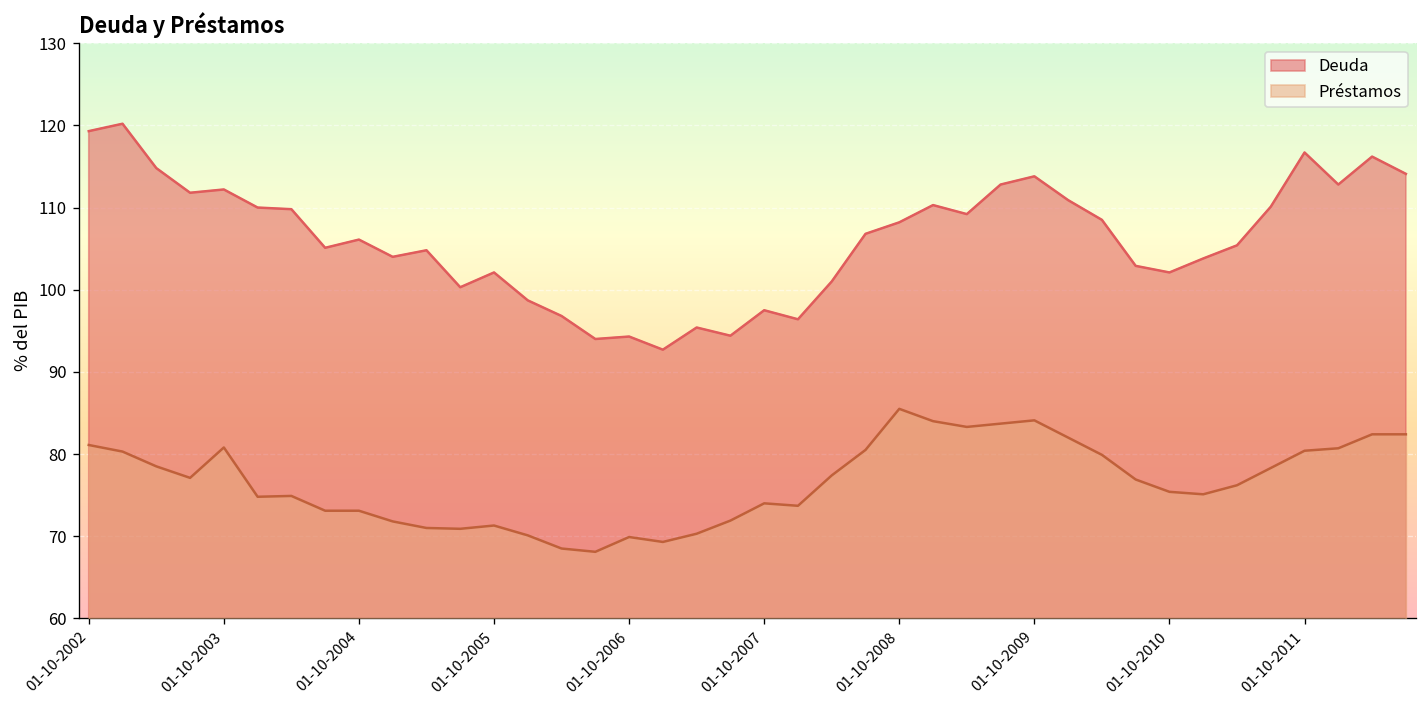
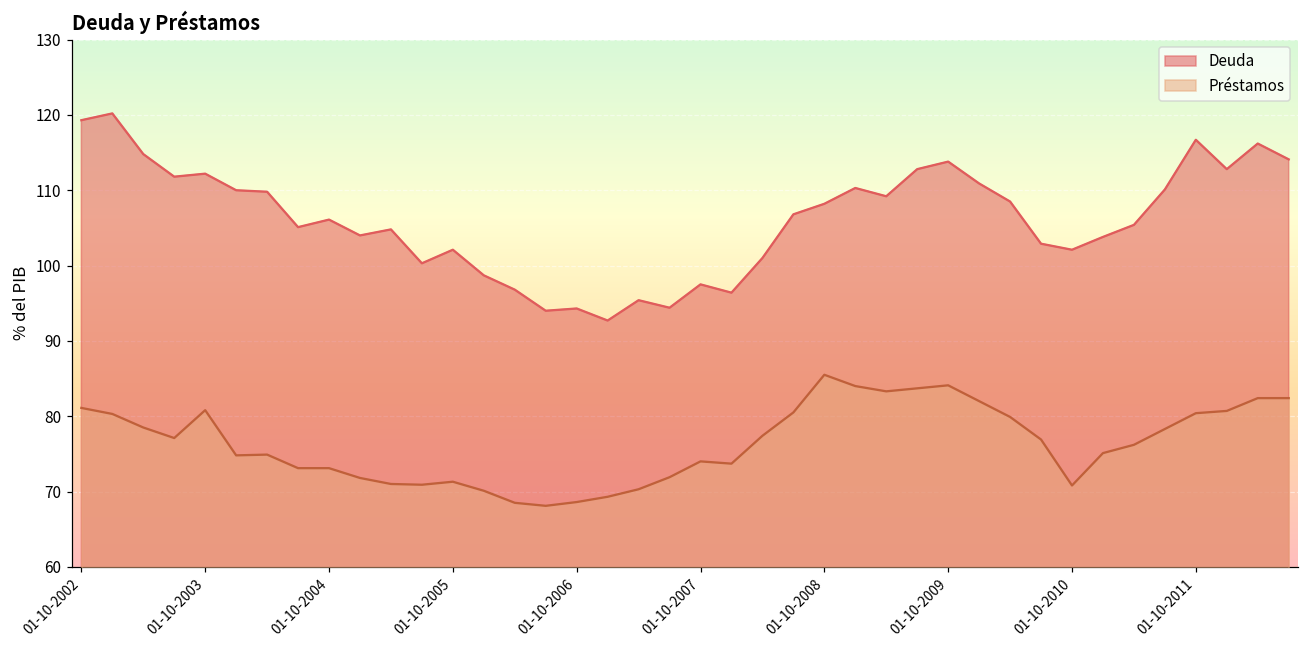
  {
    "Deuda": {
      "01-10-2002": 119,
      "01-10-2003": 112,
      "01-10-2004": 106,
      "01-10-2005": 102,
      "01-10-2006": 94,
      "01-10-2007": 98,
      "01-10-2008": 108,
      "01-10-2009": 114,
      "01-10-2010": 102,
      "01-10-2011": 117
    },
    "Préstamos": {
      "01-10-2002": 81,
      "01-10-2003": 81,
      "01-10-2004": 73,
      "01-10-2005": 71,
-     "01-10-2006": 70,
+     "01-10-2006": 69,
      "01-10-2007": 74,
      "01-10-2008": 86,
      "01-10-2009": 84,
-     "01-10-2010": 75,
+     "01-10-2010": 71,
      "01-10-2011": 80
    }
  }
